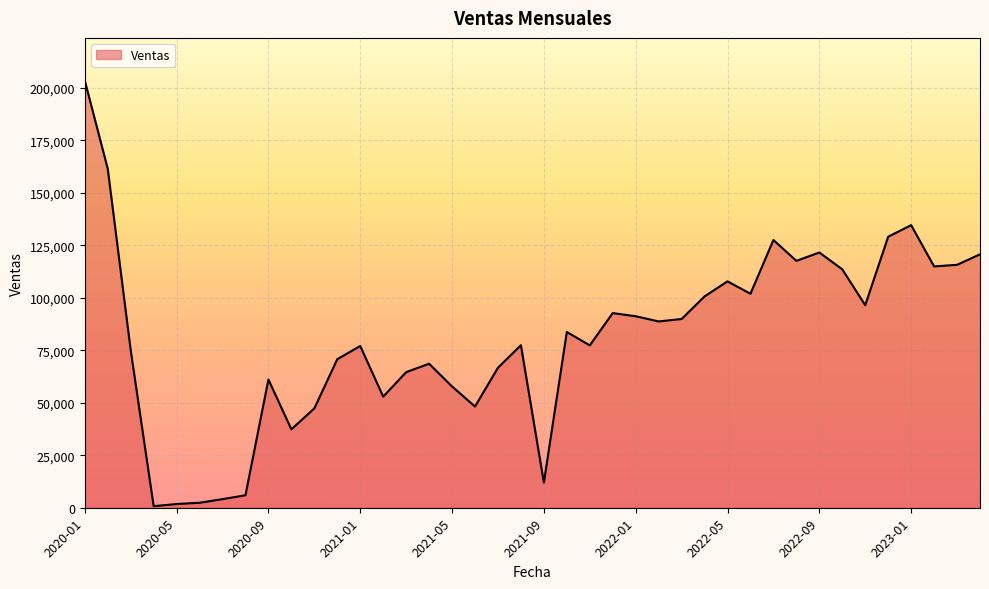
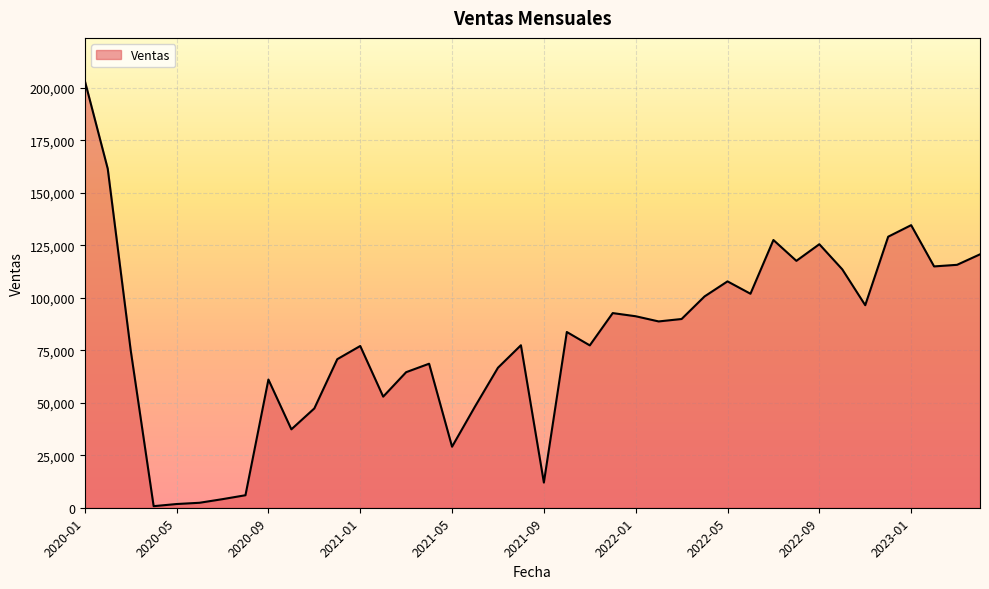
  {
    "2020-01": "203,000",
    "2020-05": "2,000",
    "2020-09": "61,000",
    "2021-01": "77,000",
-   "2021-05": "58,000",
+   "2021-05": "29,000",
    "2021-09": "12,000",
    "2022-01": "91,000",
    "2022-05": "108,000",
-   "2022-09": "122,000",
+   "2022-09": "126,000",
    "2023-01": "135,000"
  }
